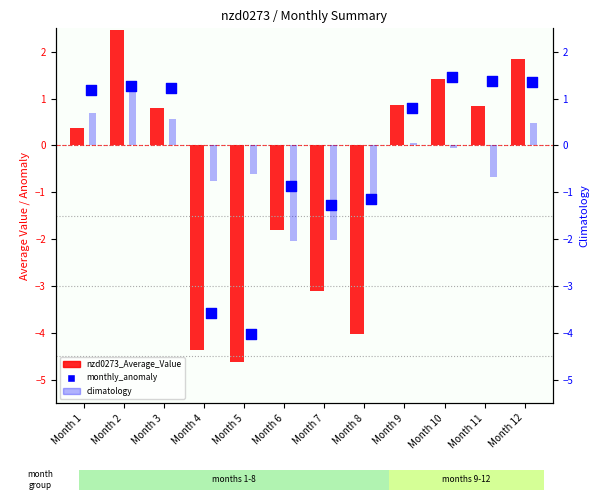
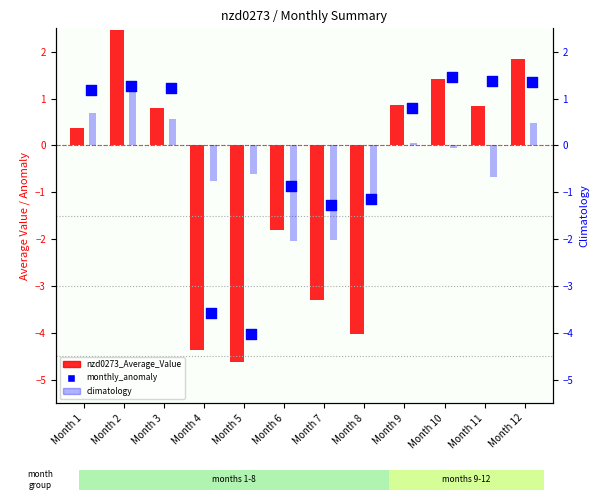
  {
    "nzd0273_Average_Value": {
      "Month 1": 0.4,
      "Month 2": 2.5,
      "Month 3": 0.8,
      "Month 4": -4.4,
      "Month 5": -4.6,
      "Month 6": -1.8,
-     "Month 7": -3.1,
+     "Month 7": -3.3,
      "Month 8": -4.0,
      "Month 9": 0.9,
      "Month 10": 1.4,
      "Month 11": 0.9,
      "Month 12": 1.8
    }
  }
